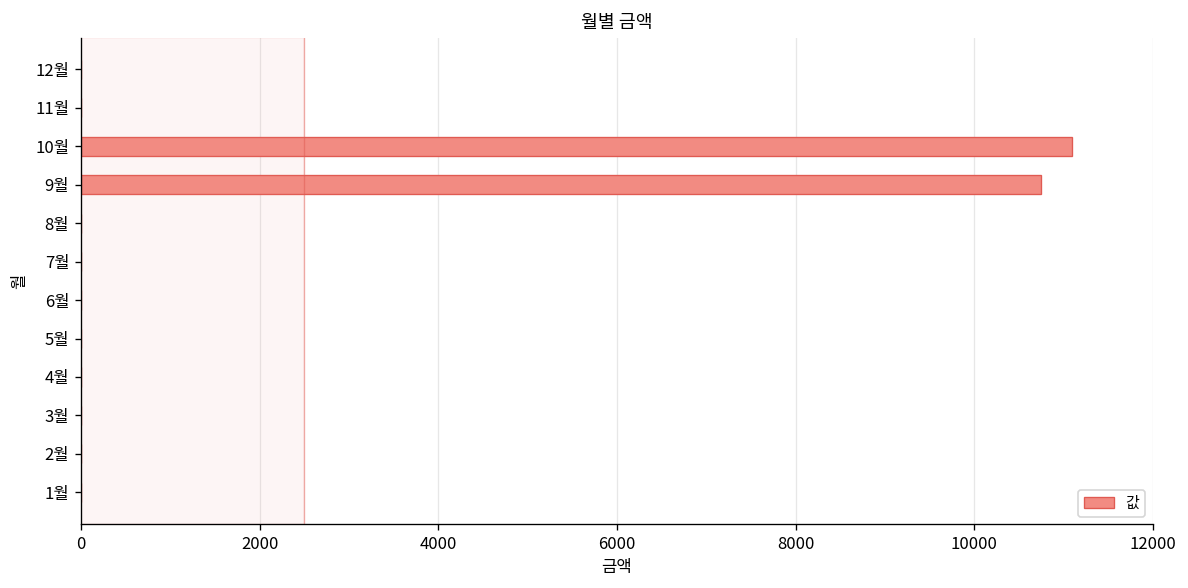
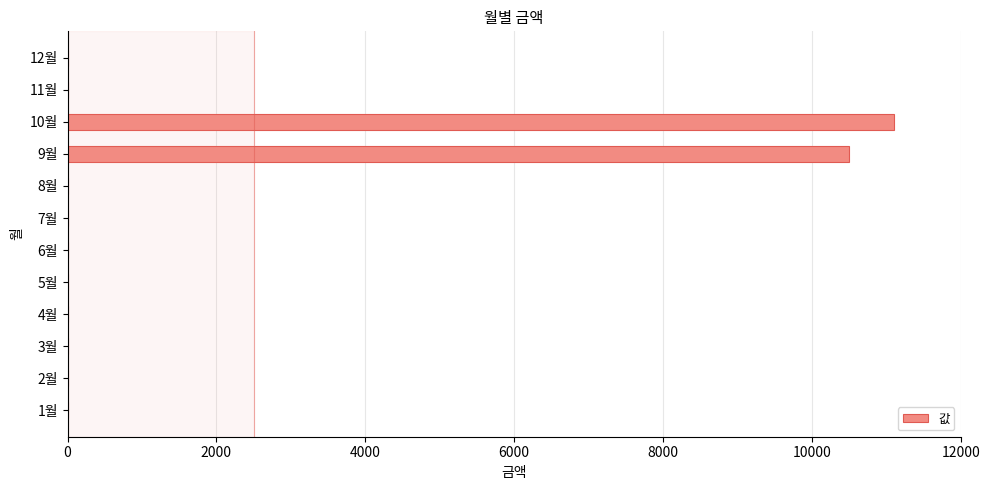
  {
    "12월": 0,
    "11월": 0,
    "10월": 11100,
-   "9월": 10800,
+   "9월": 10500,
    "8월": 0,
    "7월": 0,
    "6월": 0,
    "5월": 0,
    "4월": 0,
    "3월": 0,
    "2월": 0,
    "1월": 0
  }
